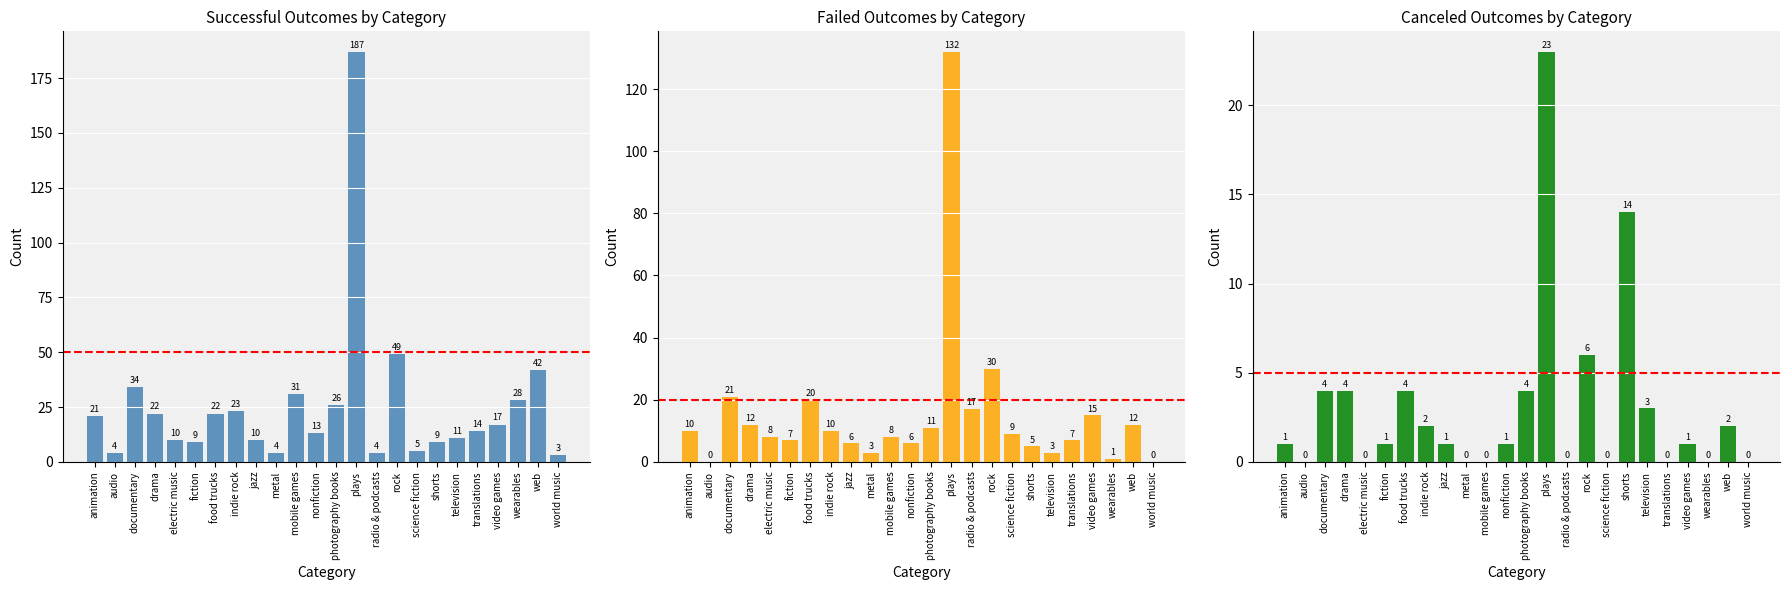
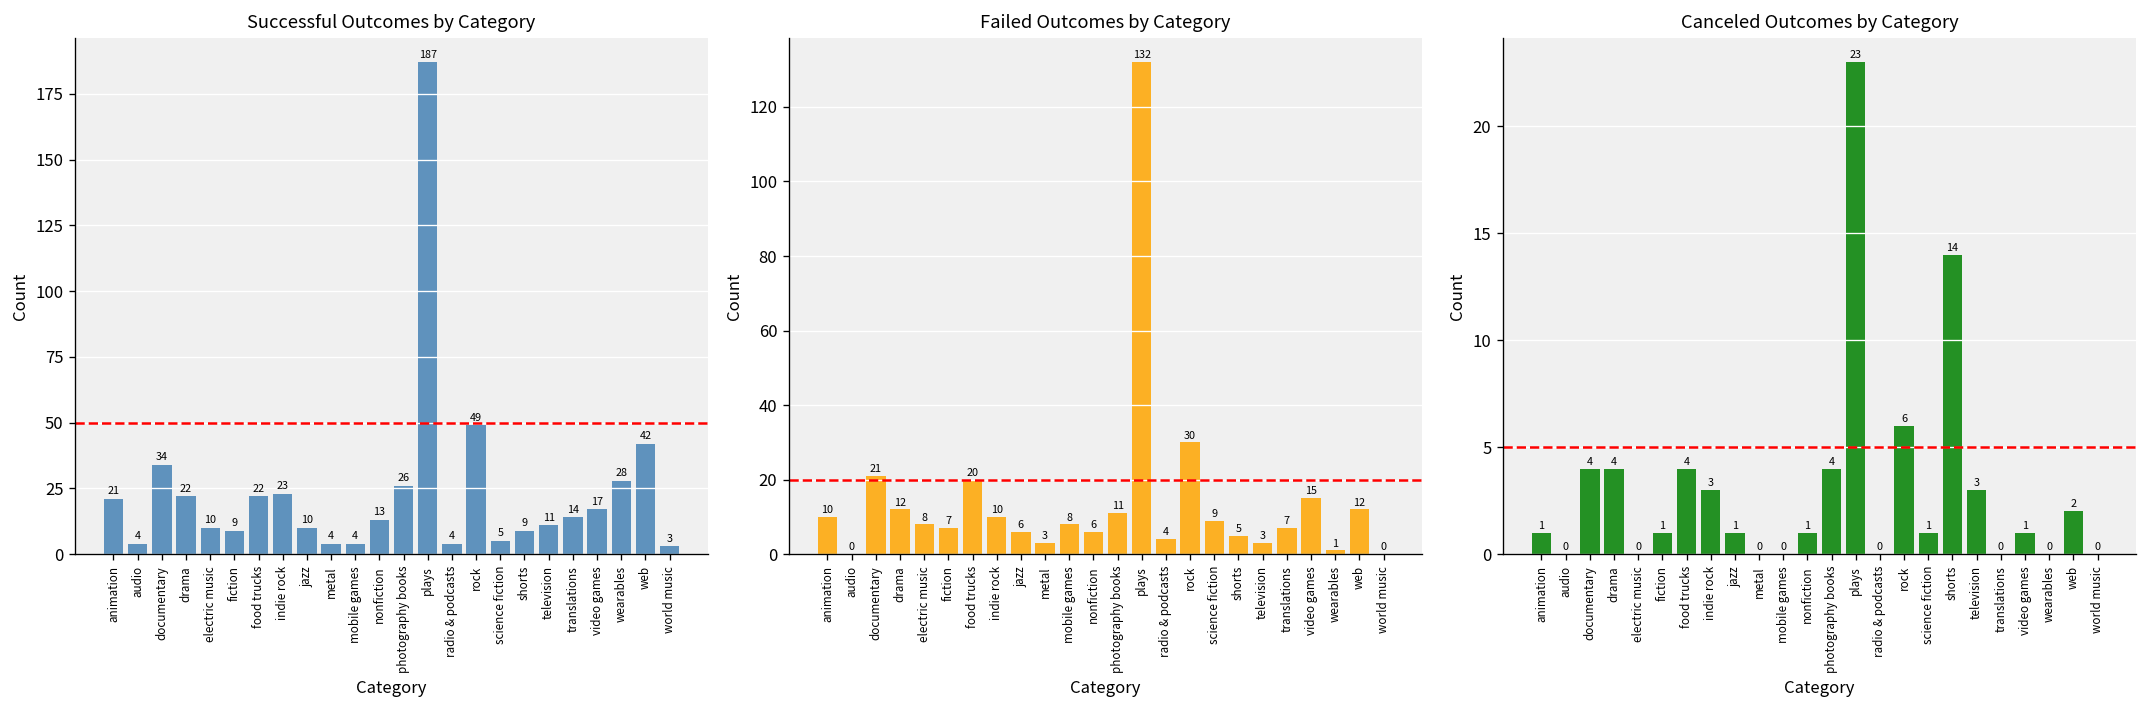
  {
    "Successful Outcomes by Category": {
      "animation": 21,
      "audio": 4,
      "documentary": 34,
      "drama": 22,
      "electric music": 10,
      "fiction": 9,
      "food trucks": 22,
      "indie rock": 23,
      "jazz": 10,
      "metal": 4,
-     "mobile games": 31,
+     "mobile games": 4,
      "nonfiction": 13,
      "photography books": 26,
      "plays": 187,
      "radio & podcasts": 4,
      "rock": 49,
      "science fiction": 5,
      "shorts": 9,
      "television": 11,
      "translations": 14,
      "video games": 17,
      "wearables": 28,
      "web": 42,
      "world music": 3
    },
    "Failed Outcomes by Category": {
      "animation": 10,
      "audio": 0,
      "documentary": 21,
      "drama": 12,
      "electric music": 8,
      "fiction": 7,
      "food trucks": 20,
      "indie rock": 10,
      "jazz": 6,
      "metal": 3,
      "mobile games": 8,
      "nonfiction": 6,
      "photography books": 11,
      "plays": 132,
-     "radio & podcasts": 17,
+     "radio & podcasts": 4,
      "rock": 30,
      "science fiction": 9,
      "shorts": 5,
      "television": 3,
      "translations": 7,
      "video games": 15,
      "wearables": 1,
      "web": 12,
      "world music": 0
    },
    "Canceled Outcomes by Category": {
      "animation": 1,
      "audio": 0,
      "documentary": 4,
      "drama": 4,
      "electric music": 0,
      "fiction": 1,
      "food trucks": 4,
-     "indie rock": 2,
+     "indie rock": 3,
      "jazz": 1,
      "metal": 0,
      "mobile games": 0,
      "nonfiction": 1,
      "photography books": 4,
      "plays": 23,
      "radio & podcasts": 0,
      "rock": 6,
-     "science fiction": 0,
+     "science fiction": 1,
      "shorts": 14,
      "television": 3,
      "translations": 0,
      "video games": 1,
      "wearables": 0,
      "web": 2,
      "world music": 0
    }
  }
